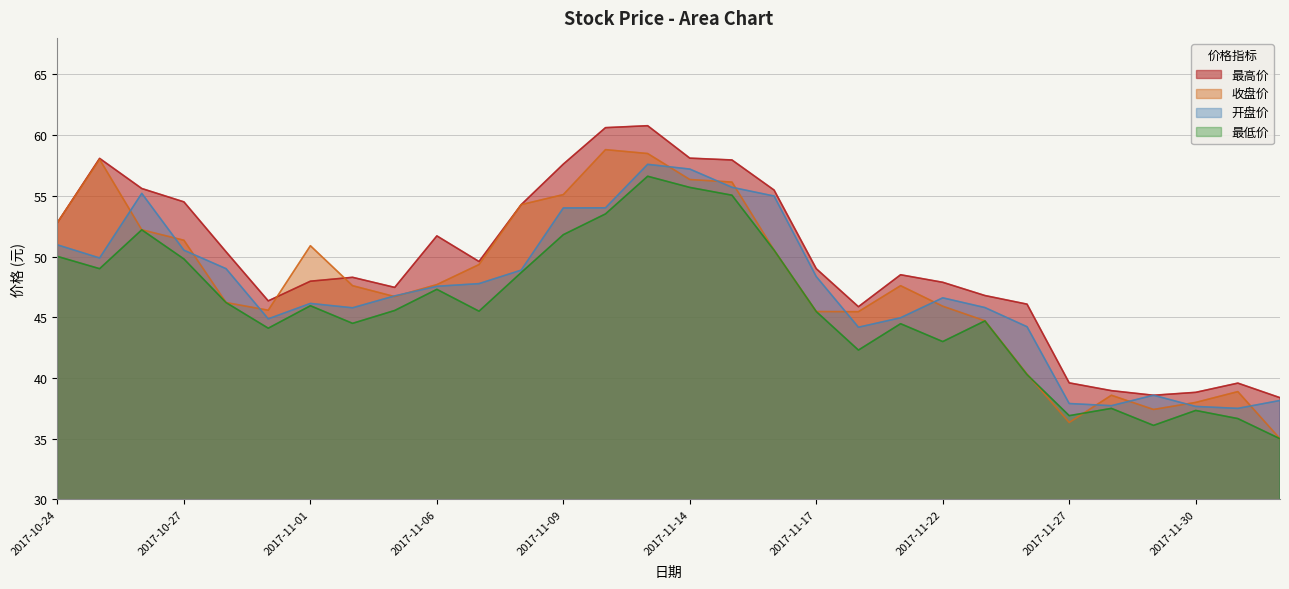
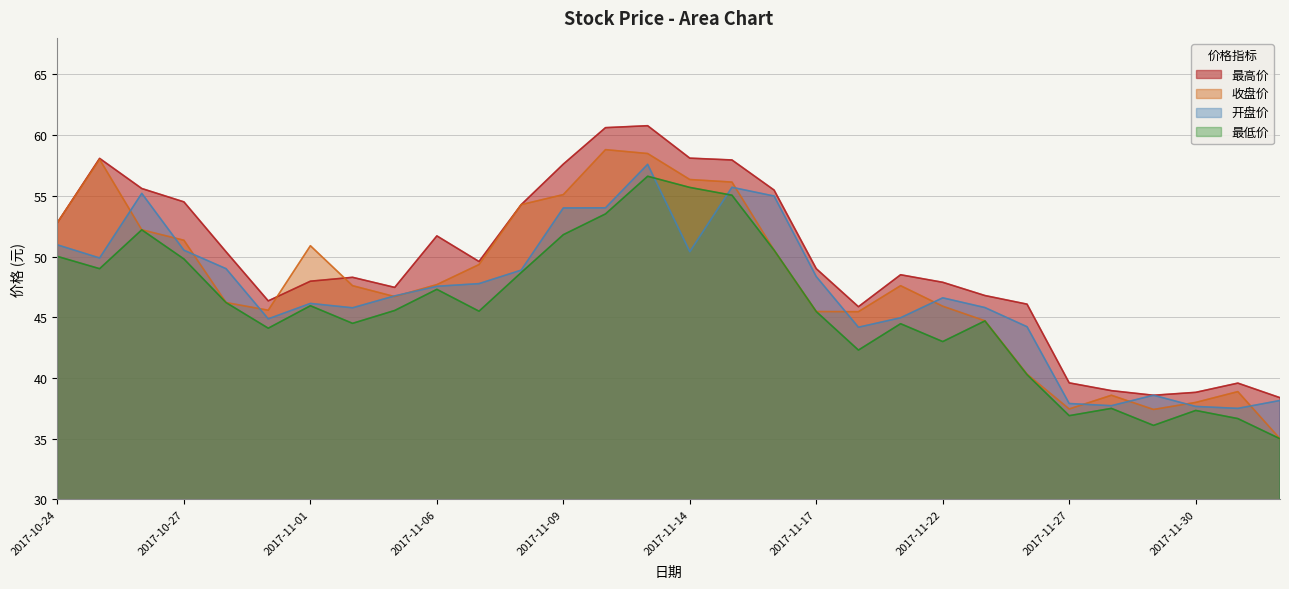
  {
    "最高价": {
      "2017-10-27": 54.5,
      "2017-11-01": 48.0,
      "2017-11-06": 51.7,
      "2017-11-09": 57.6,
      "2017-11-14": 58.1,
      "2017-11-17": 49.0,
      "2017-11-22": 47.9,
      "2017-11-27": 39.6,
      "2017-11-30": 38.8
    },
    "收盘价": {
      "2017-10-27": 51.3,
      "2017-11-01": 50.9,
      "2017-11-09": 55.1,
      "2017-11-14": 56.3,
      "2017-11-22": 45.9,
-     "2017-11-27": 36.3,
+     "2017-11-27": 37.5,
      "2017-11-30": 38.0
    },
    "开盘价": {
      "2017-10-24": 51.0,
      "2017-10-27": 50.5,
      "2017-11-09": 54.0,
-     "2017-11-14": 57.2,
+     "2017-11-14": 50.4,
      "2017-11-17": 48.4,
      "2017-11-22": 46.6,
      "2017-11-27": 37.9,
      "2017-11-30": 37.7
    },
    "最低价": {
      "2017-10-24": 50.0,
      "2017-10-27": 49.8,
      "2017-11-06": 47.3,
      "2017-11-09": 51.8,
      "2017-11-14": 55.7,
      "2017-11-22": 43.0,
      "2017-11-27": 36.9,
      "2017-11-30": 37.3
    }
  }
